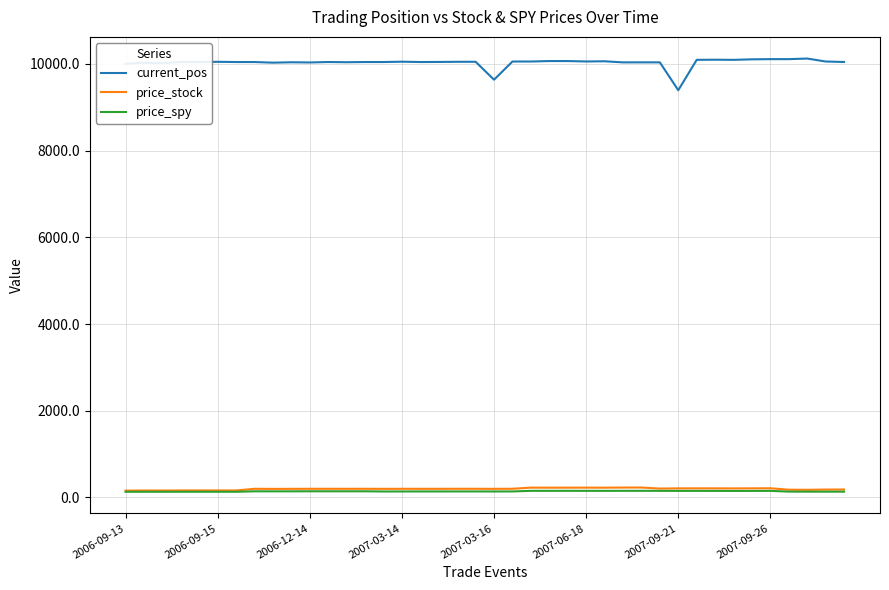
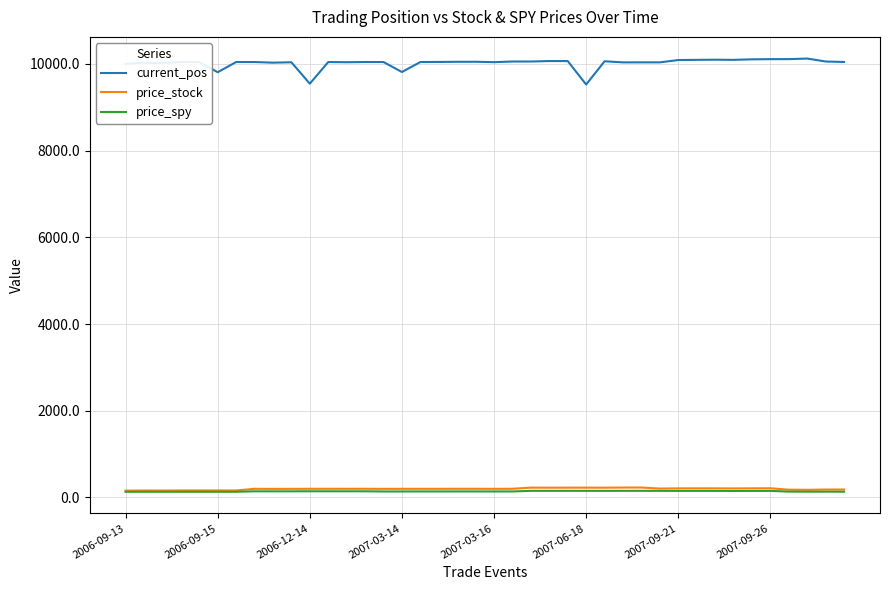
  {
    "current_pos": {
-     "2006-09-15": 10000,
-     "2006-12-14": 10000,
-     "2007-03-14": 10000,
-     "2007-03-16": 9600,
-     "2007-06-18": 10100,
-     "2007-09-21": 9400,
+     "2006-09-15": 9800,
+     "2006-12-14": 9500,
+     "2007-03-14": 9800,
+     "2007-03-16": 10000,
+     "2007-06-18": 9500,
+     "2007-09-21": 10100,
      "2007-09-26": 10100
    },
    "price_stock": {
      "2007-03-14": 200,
      "2007-03-16": 200,
      "2007-06-18": 200,
      "2007-09-26": 200
    },
    "price_spy": {
      "2007-03-14": 100,
      "2007-03-16": 100,
      "2007-06-18": 200,
      "2007-09-26": 200
    }
  }
